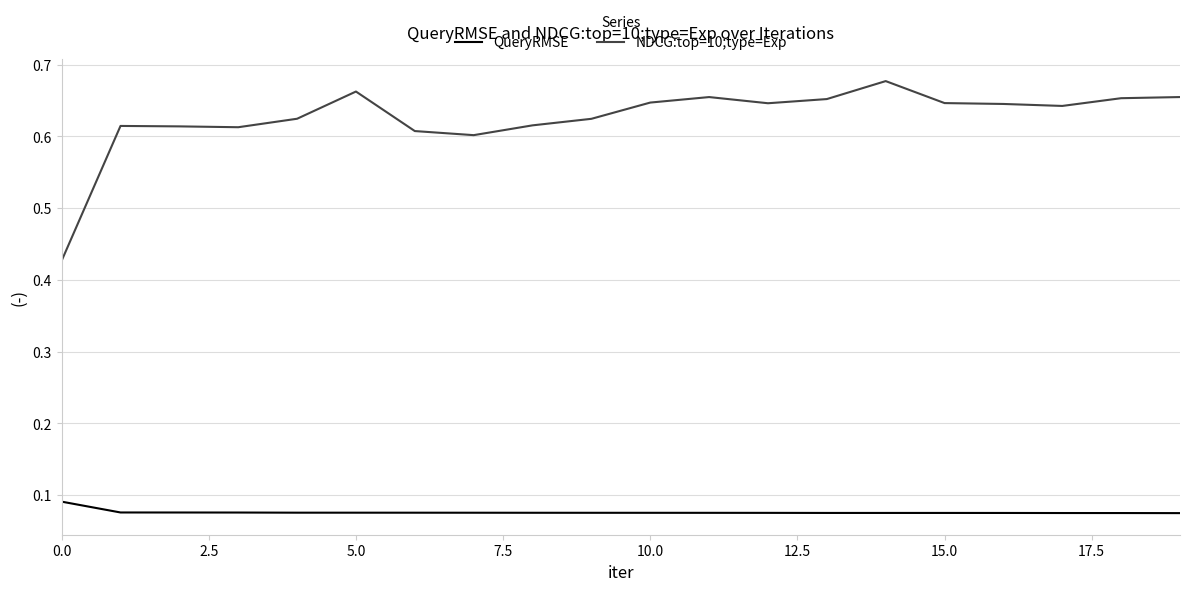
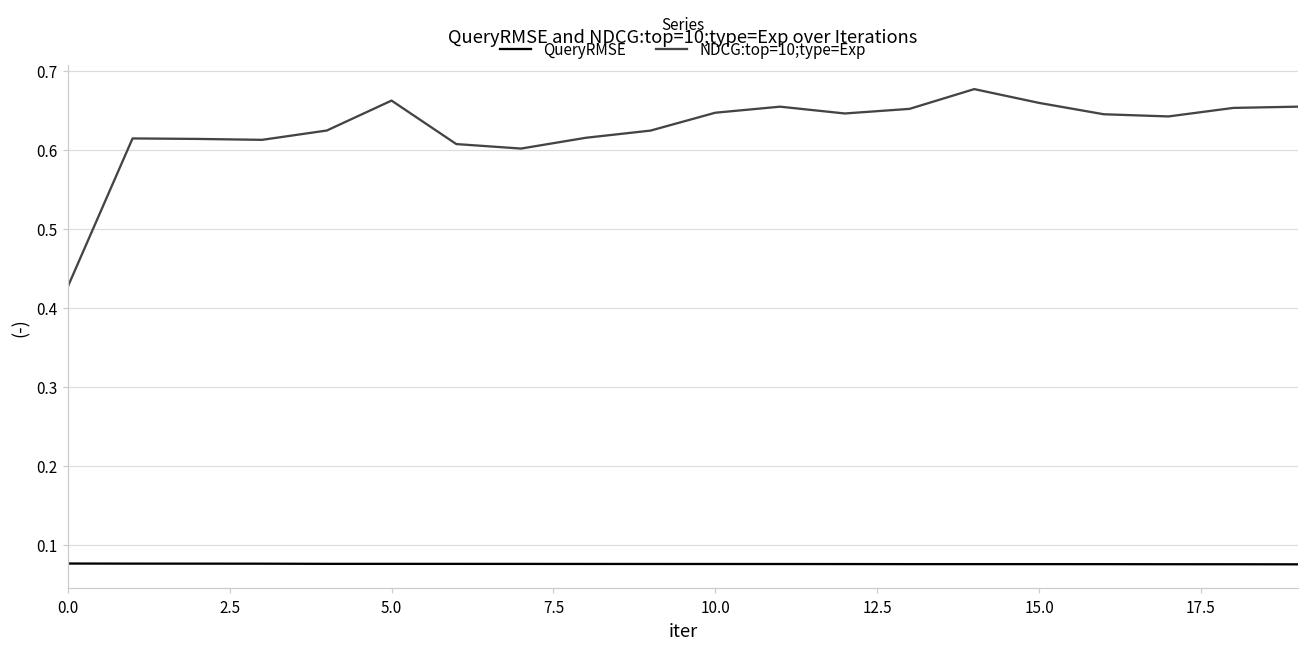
  {
    "QueryRMSE": {
-     "0.0": 0.09,
+     "0.0": 0.08,
      "5.0": 0.08,
      "10.0": 0.08,
      "15.0": 0.08
    },
    "NDCG:top=10;type=Exp": {
      "0.0": 0.43,
      "5.0": 0.66,
      "10.0": 0.65,
-     "15.0": 0.65
+     "15.0": 0.66
    }
  }
